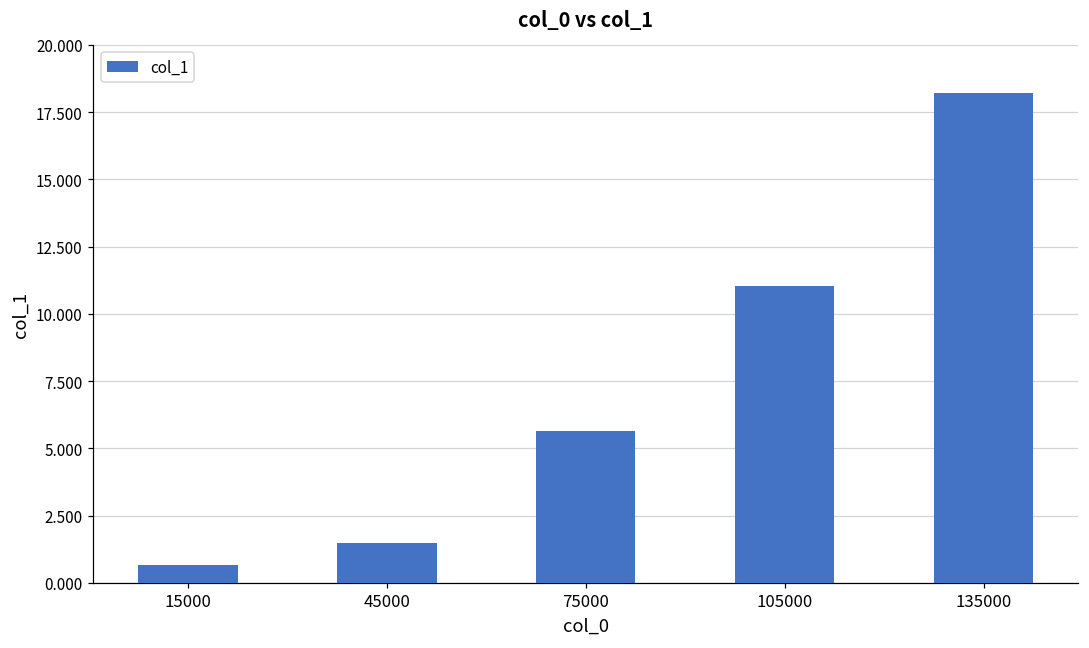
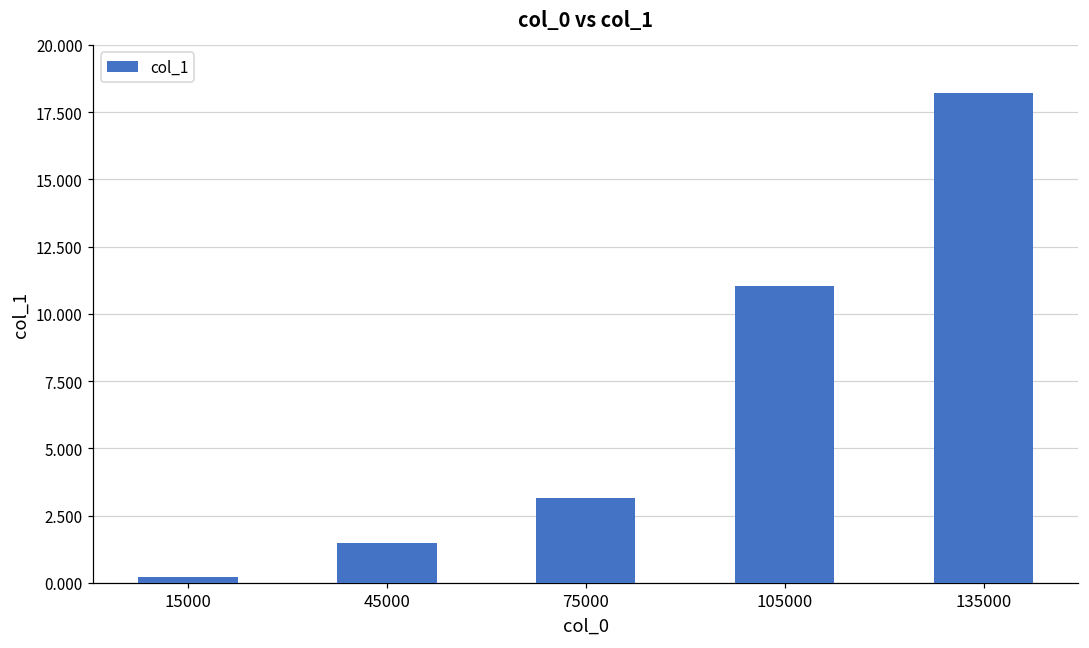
  {
-   "15000": 0.7,
+   "15000": 0.2,
    "45000": 1.5,
-   "75000": 5.6,
+   "75000": 3.2,
    "105000": 11.0,
    "135000": 18.2
  }
